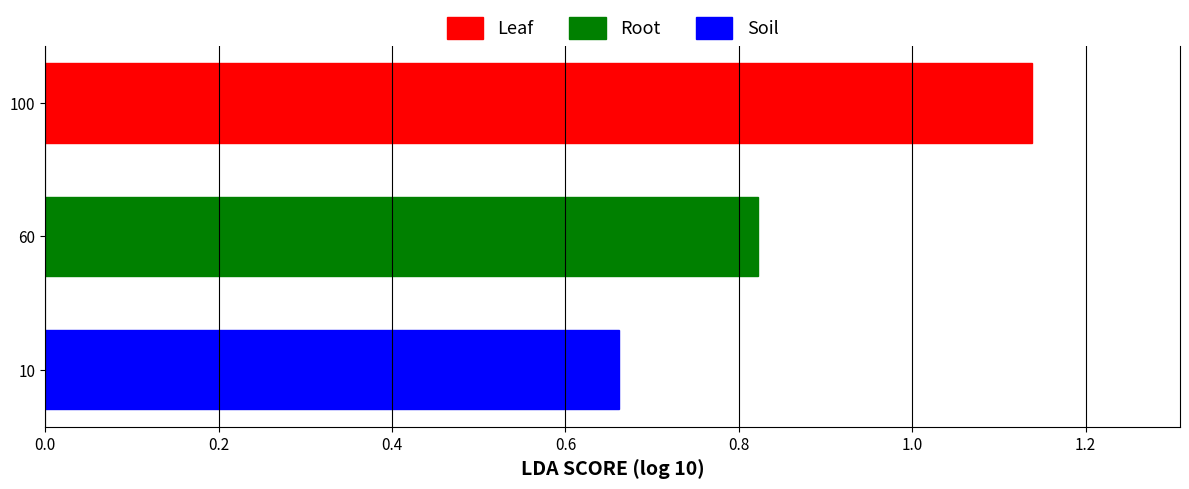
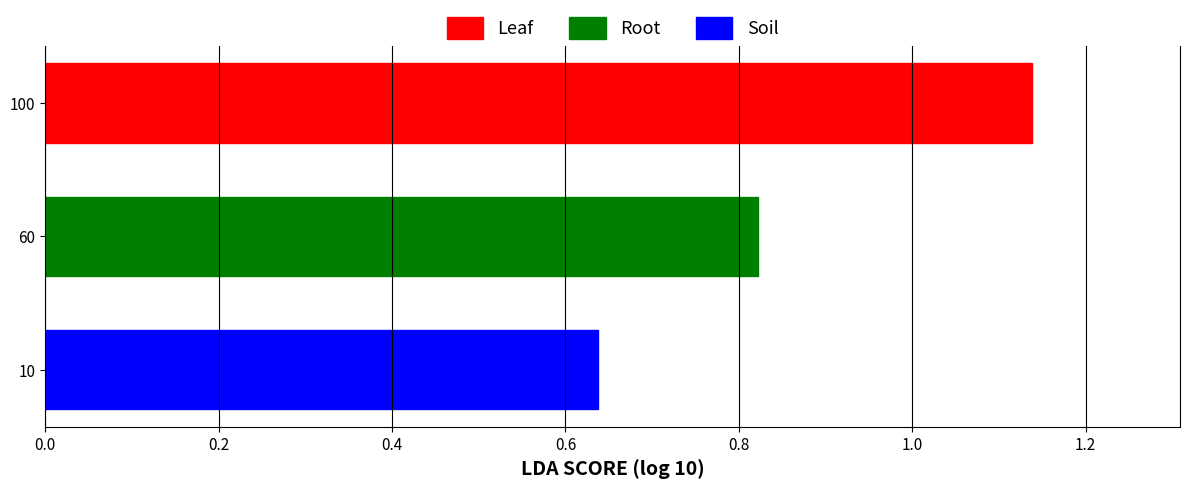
  {
    "100": 1.14,
    "60": 0.82,
-   "10": 0.66
+   "10": 0.64
  }
